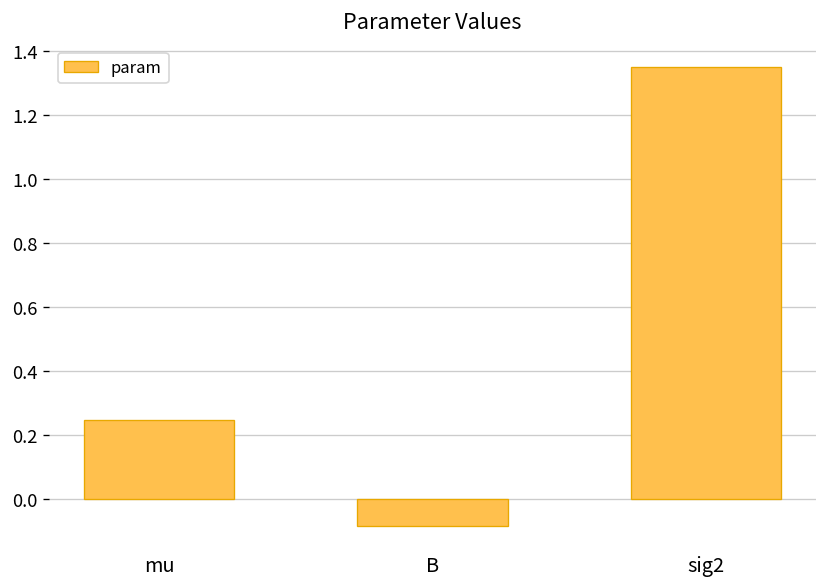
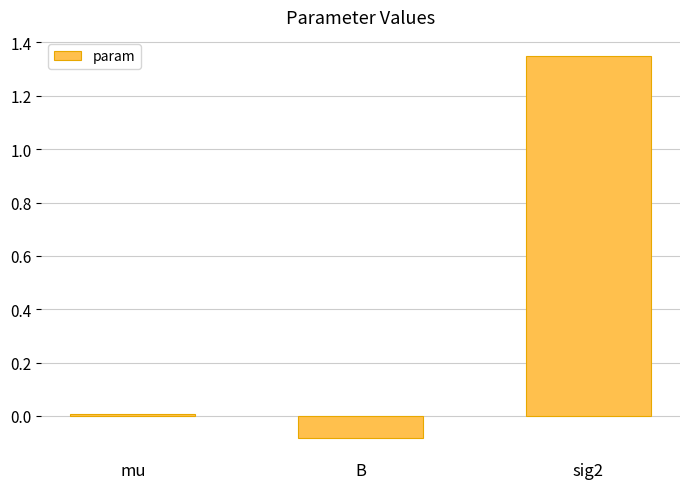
  {
-   "mu": 0.25,
+   "mu": 0.01,
    "B": -0.08,
    "sig2": 1.35
  }
